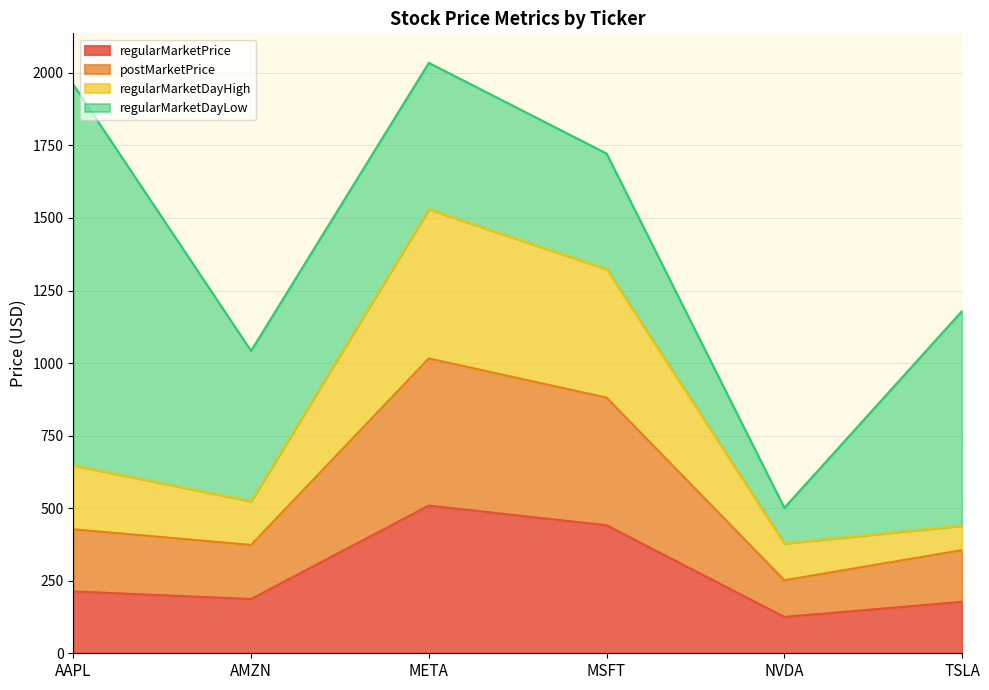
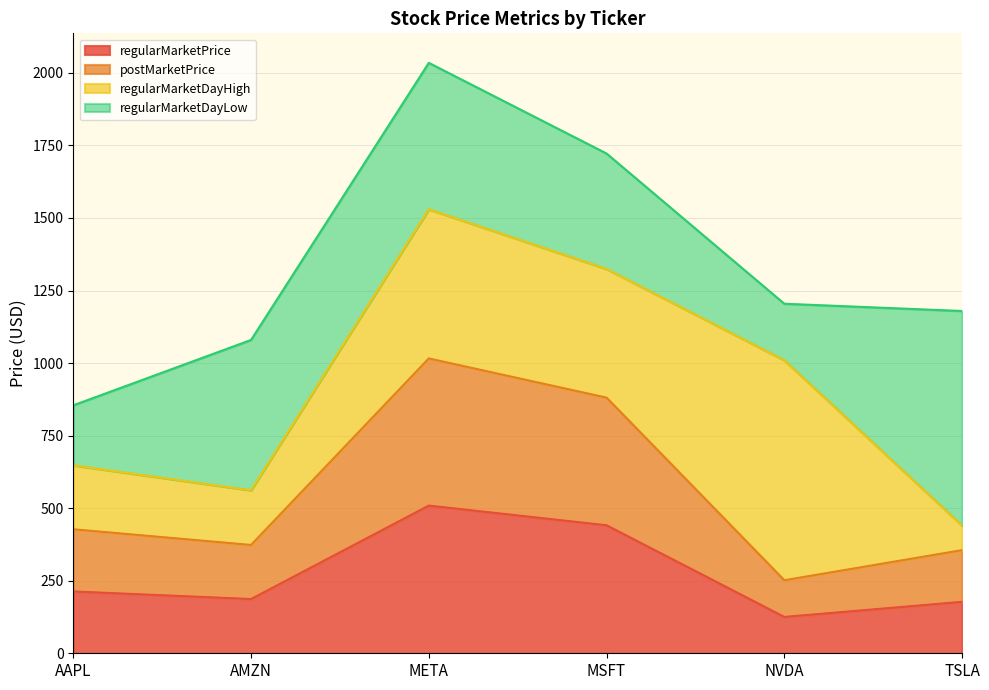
  {
    "regularMarketDayHigh": {
      "AAPL": 220,
-     "AMZN": 150,
+     "AMZN": 190,
      "META": 510,
      "MSFT": 440,
-     "NVDA": 130,
+     "NVDA": 760,
      "TSLA": 80
    },
    "regularMarketDayLow": {
-     "AAPL": 1310,
+     "AAPL": 210,
      "AMZN": 520,
      "META": 500,
      "MSFT": 400,
-     "NVDA": 120,
+     "NVDA": 190,
      "TSLA": 740
    }
  }
